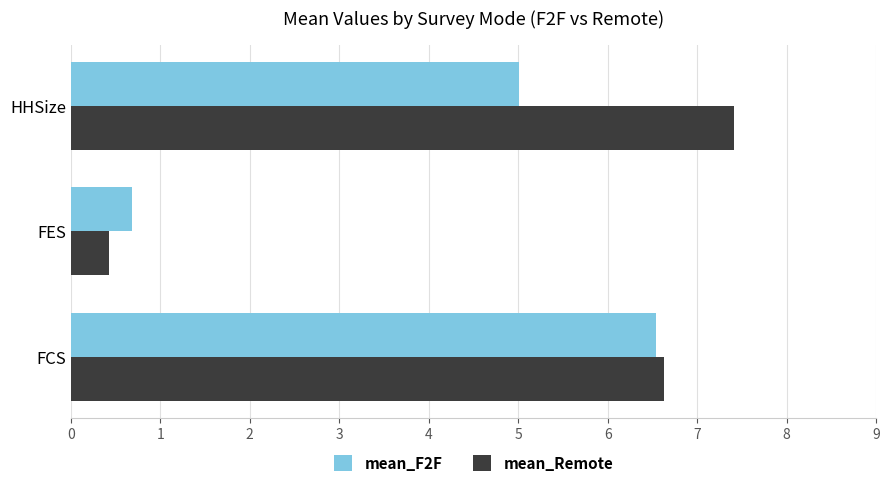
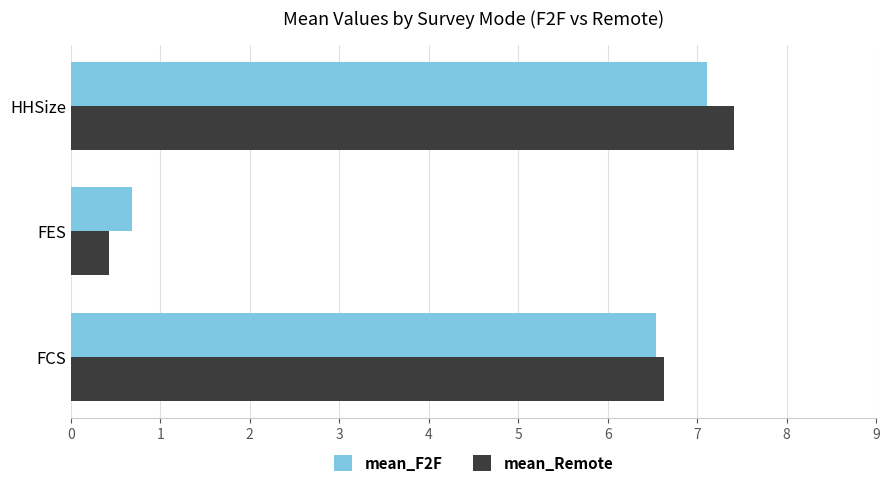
  {
    "mean_F2F": {
-     "HHSize": 5.0,
+     "HHSize": 7.1,
      "FES": 0.7,
      "FCS": 6.5
    },
    "mean_Remote": {
      "HHSize": 7.4,
      "FES": 0.4,
      "FCS": 6.6
    }
  }
